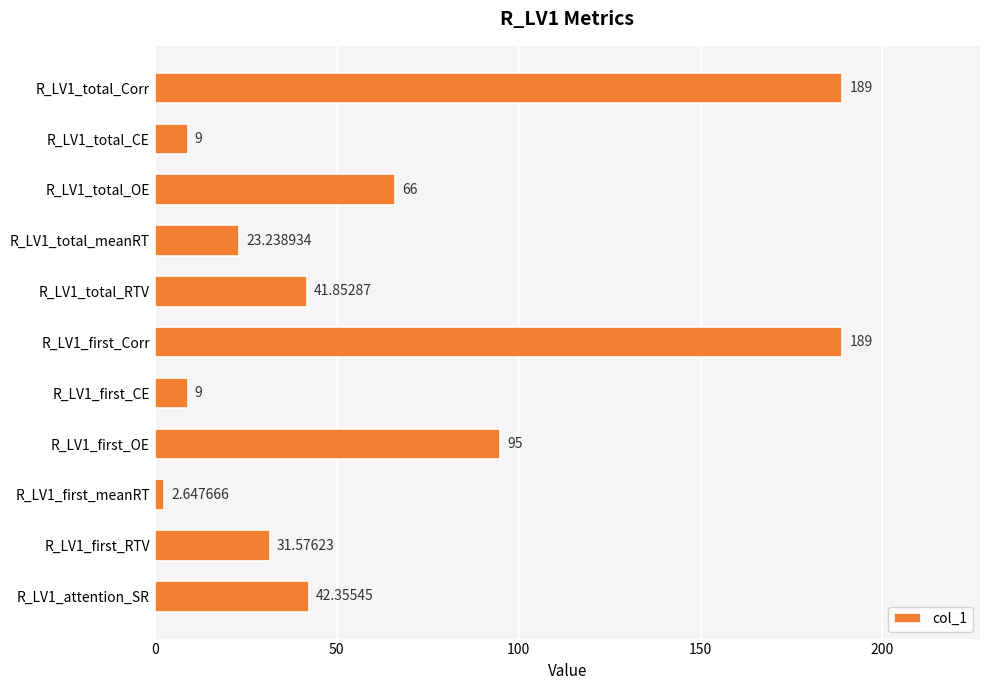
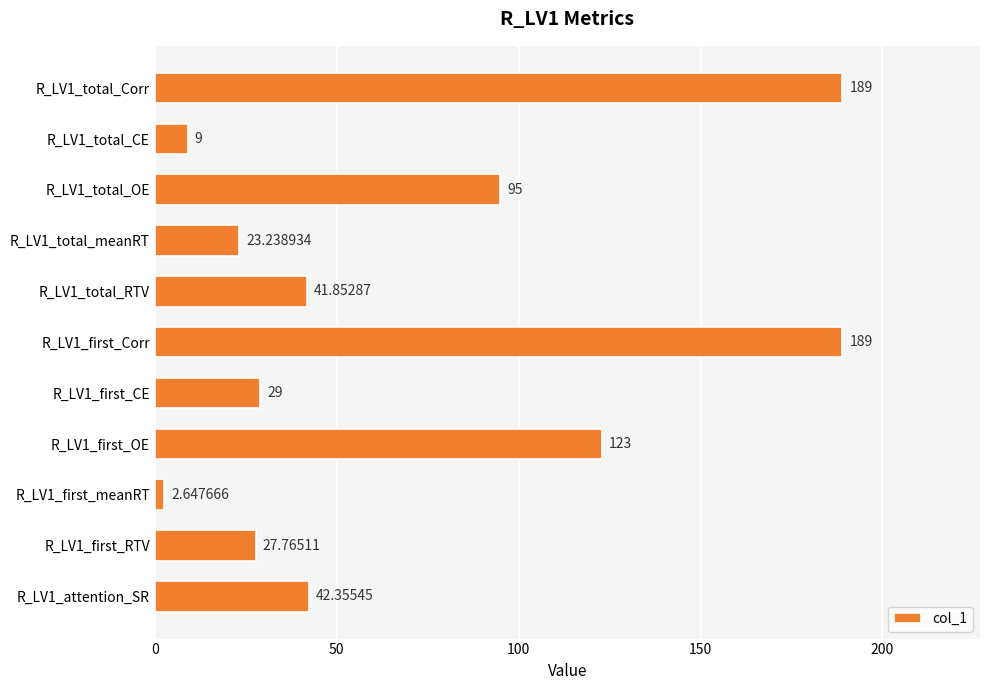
  {
    "R_LV1_total_Corr": 189,
    "R_LV1_total_CE": 9,
-   "R_LV1_total_OE": 66,
+   "R_LV1_total_OE": 95,
    "R_LV1_total_meanRT": 23.238934,
    "R_LV1_total_RTV": 41.85287,
    "R_LV1_first_Corr": 189,
-   "R_LV1_first_CE": 9,
-   "R_LV1_first_OE": 95,
+   "R_LV1_first_CE": 29,
+   "R_LV1_first_OE": 123,
    "R_LV1_first_meanRT": 2.647666,
-   "R_LV1_first_RTV": 31.57623,
+   "R_LV1_first_RTV": 27.76511,
    "R_LV1_attention_SR": 42.35545
  }
